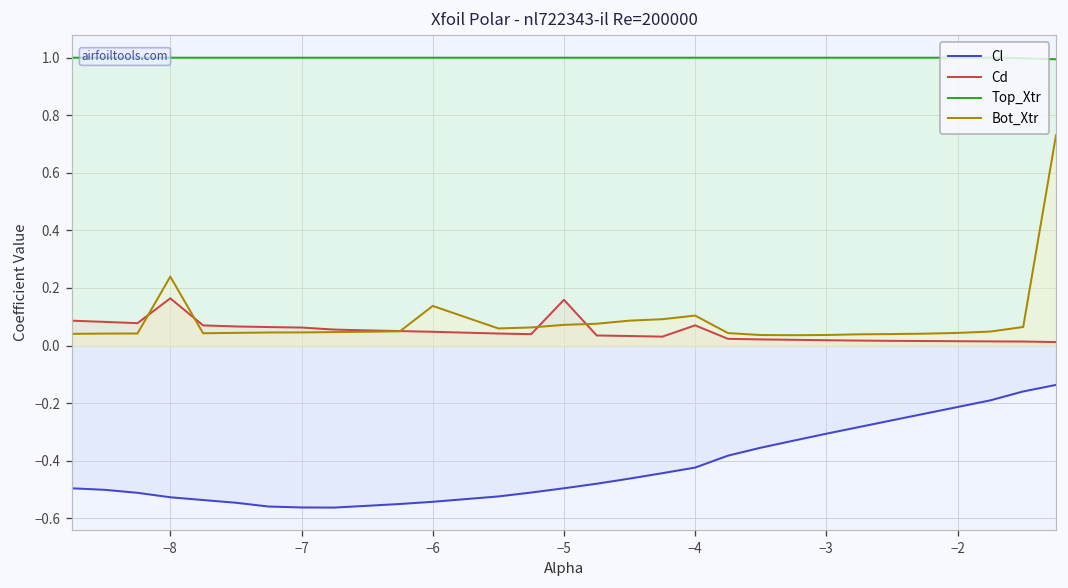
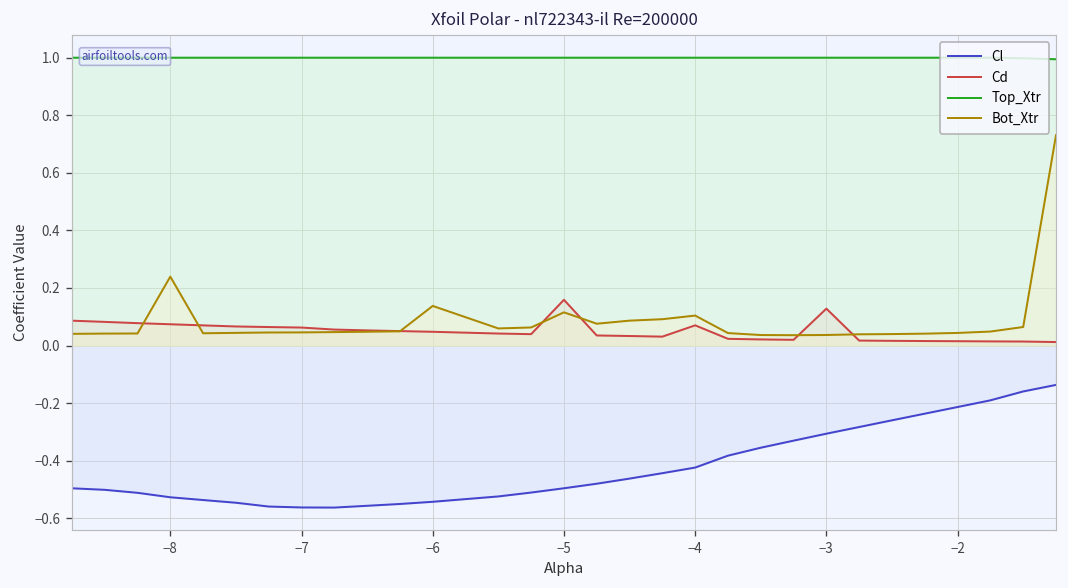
  {
    "Cl": {
      "−8": -0.53,
      "−7": -0.56,
      "−6": -0.54,
      "−5": -0.50,
      "−4": -0.42,
      "−3": -0.31,
      "−2": -0.21
    },
    "Cd": {
-     "−8": 0.16,
+     "−8": 0.07,
      "−7": 0.06,
      "−6": 0.05,
      "−5": 0.16,
      "−4": 0.07,
-     "−3": 0.02,
+     "−3": 0.13,
      "−2": 0.01
    },
    "Top_Xtr": {
      "−8": 1.00,
      "−7": 1.00,
      "−6": 1.00,
      "−5": 1.00,
      "−4": 1.00,
      "−3": 1.00
    },
    "Bot_Xtr": {
      "−8": 0.24,
      "−7": 0.05,
      "−6": 0.14,
-     "−5": 0.07,
+     "−5": 0.12,
      "−4": 0.10,
      "−3": 0.04,
      "−2": 0.04
    }
  }
